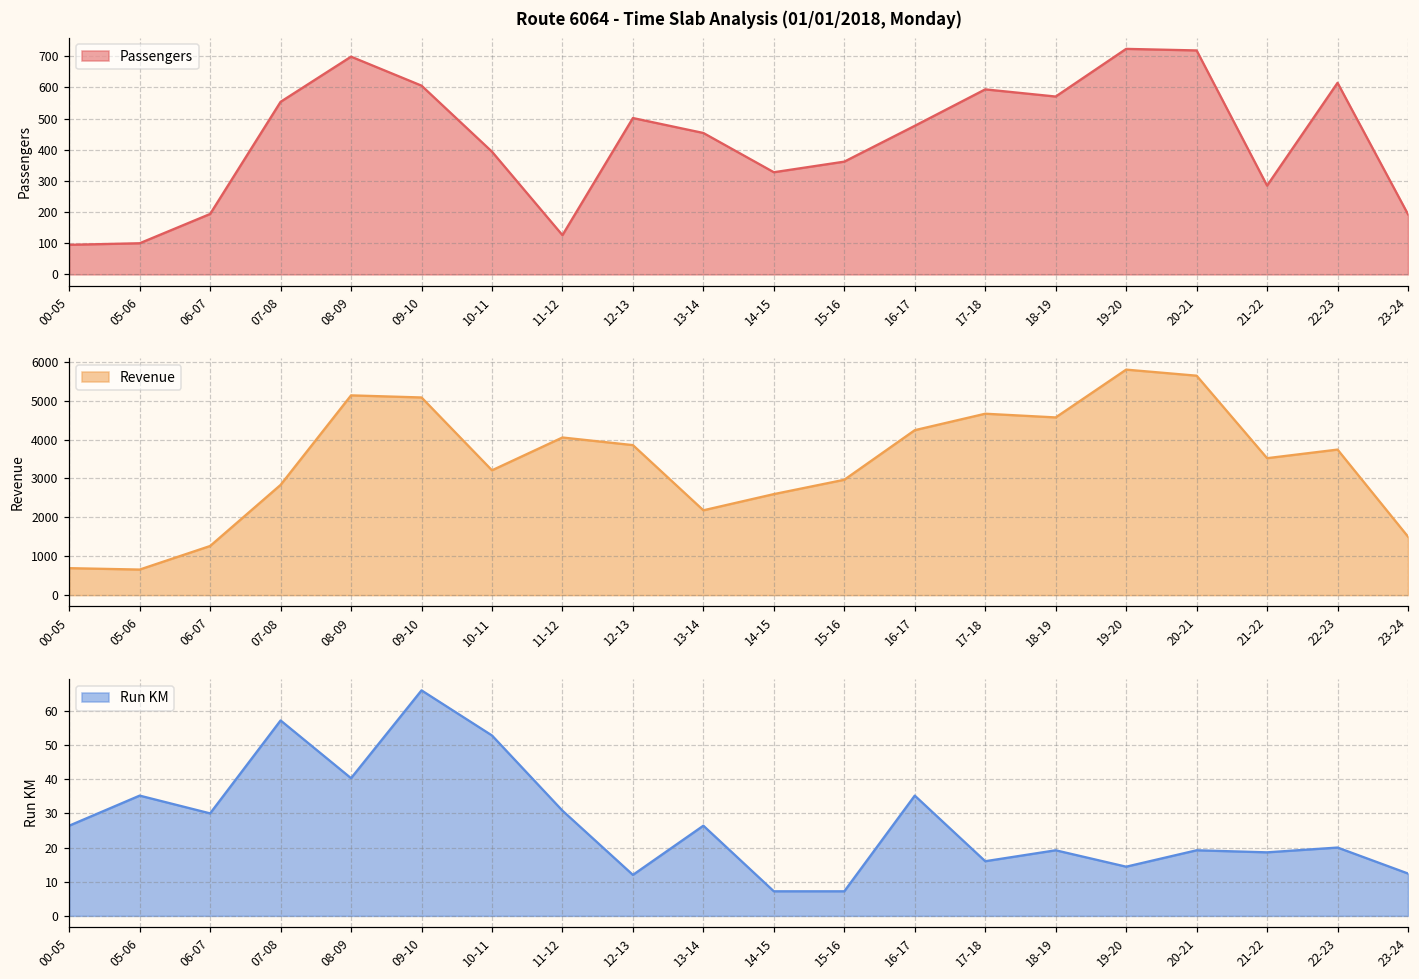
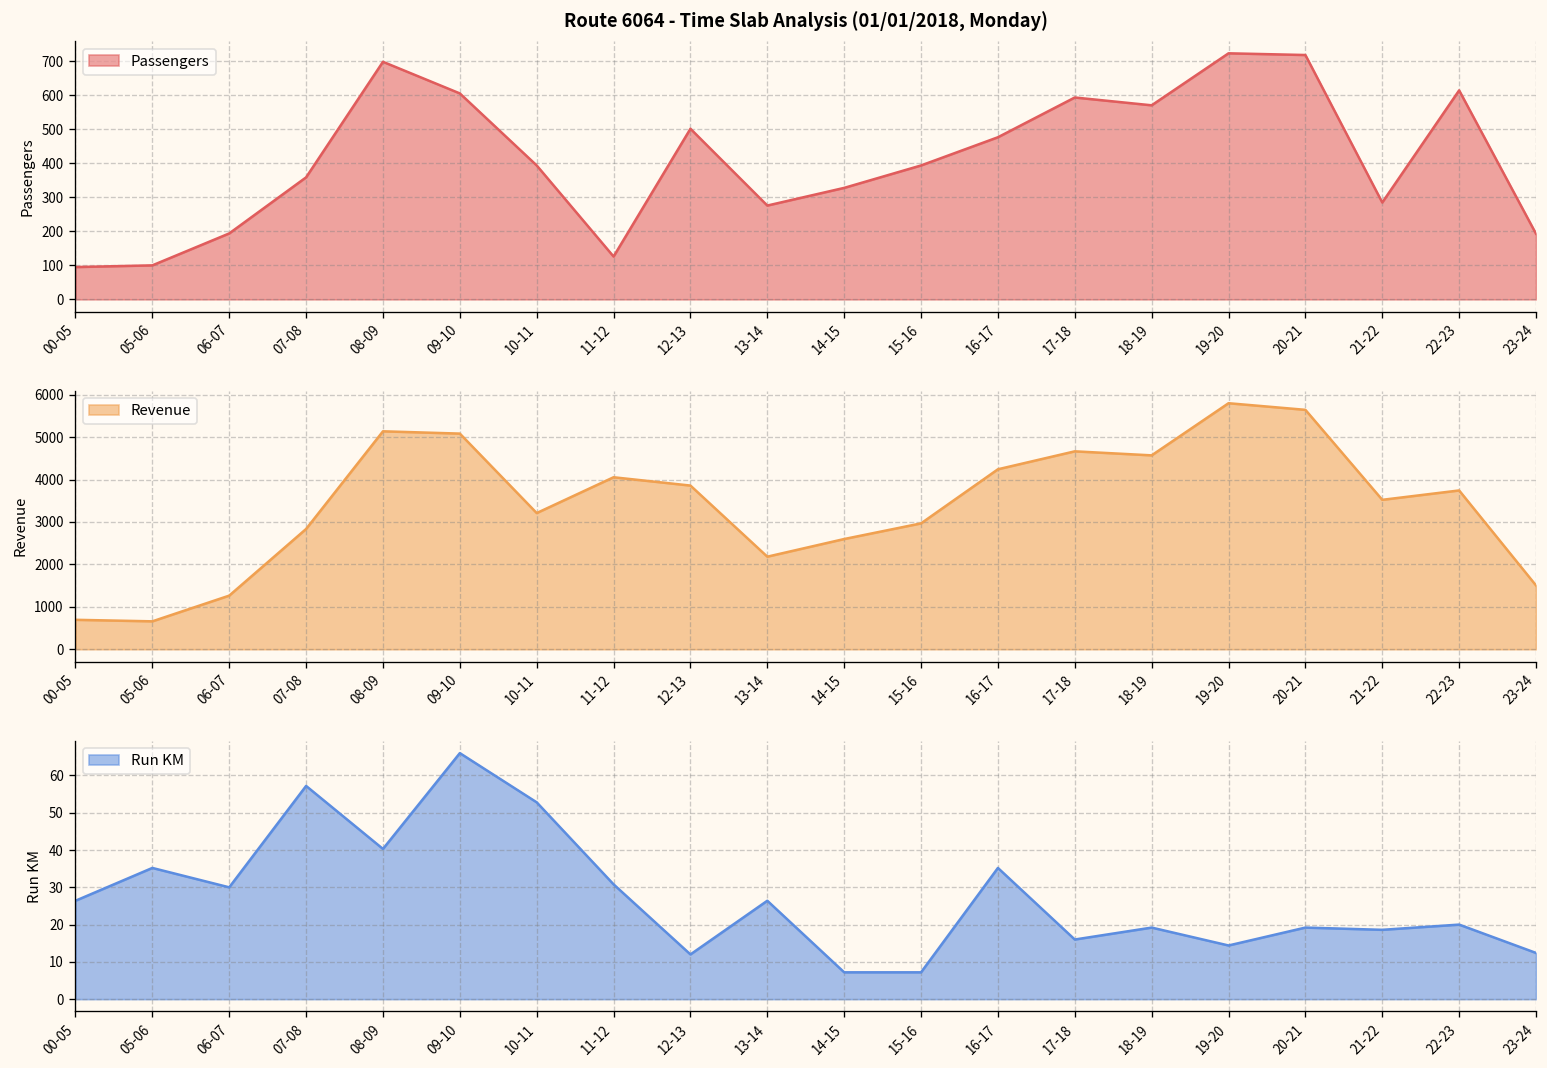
  {
    "Route 6064 - Time Slab Analysis (01/01/2018, Monday)": {
      "00-05": 100,
      "05-06": 100,
      "06-07": 190,
-     "07-08": 550,
+     "07-08": 360,
      "08-09": 700,
      "09-10": 610,
      "10-11": 390,
      "11-12": 130,
      "12-13": 500,
-     "13-14": 450,
+     "13-14": 280,
      "14-15": 330,
-     "15-16": 360,
+     "15-16": 390,
      "16-17": 480,
      "17-18": 590,
      "18-19": 570,
      "19-20": 720,
      "20-21": 720,
      "21-22": 290,
      "22-23": 620,
      "23-24": 190
    }
  }
